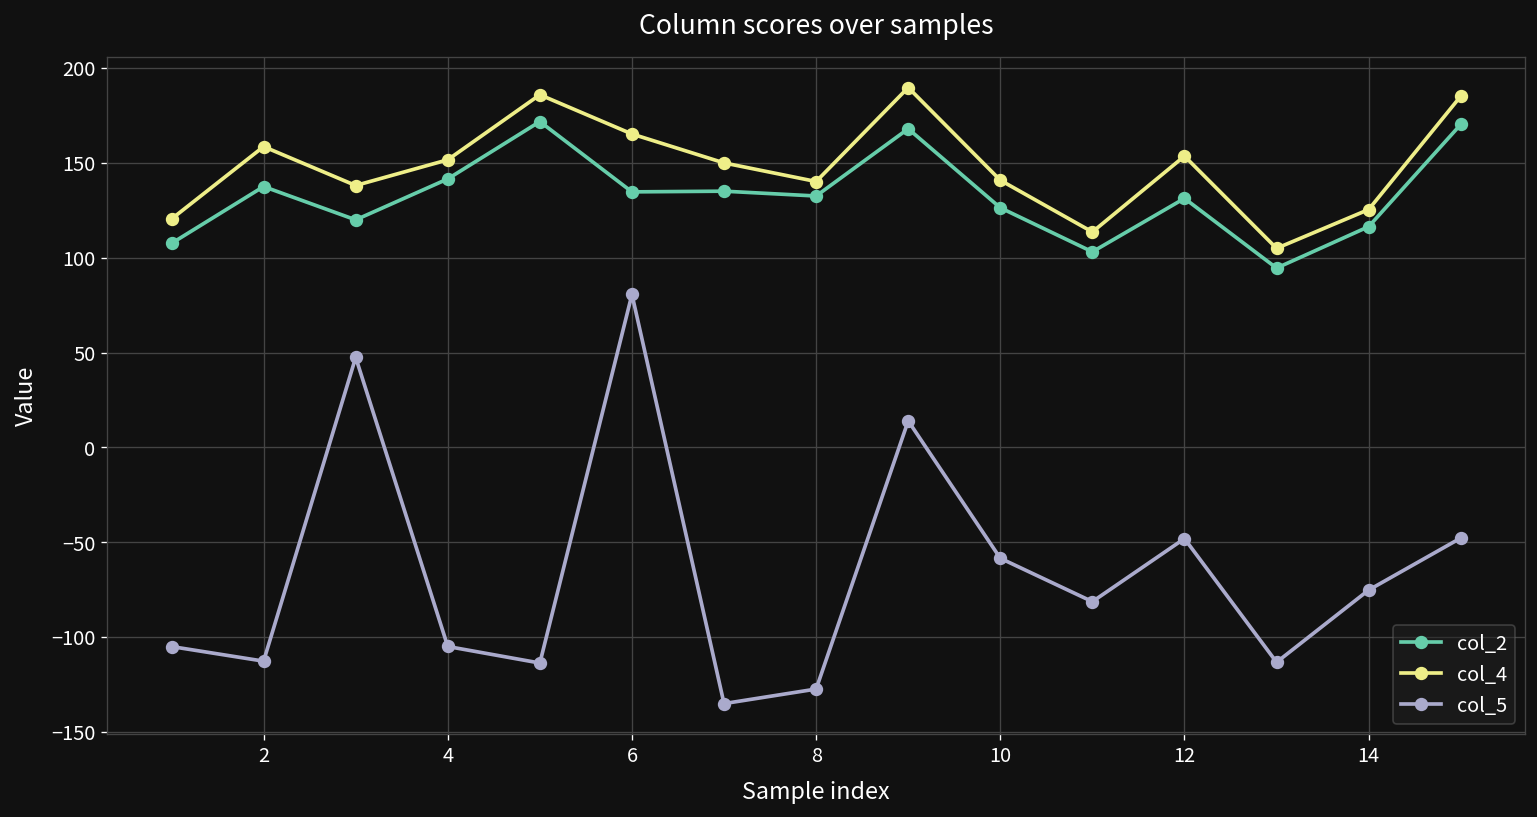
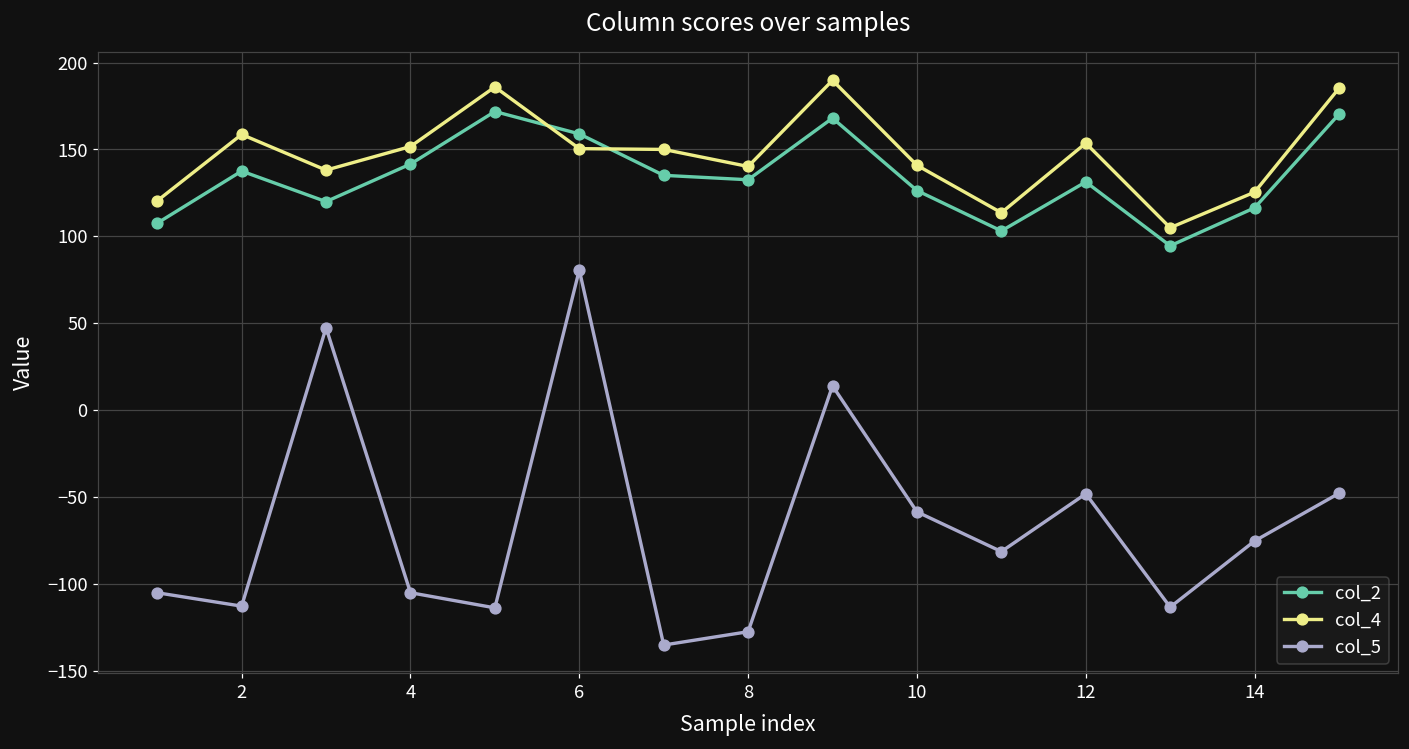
  {
    "col_2": {
      "2": 138,
      "4": 142,
-     "6": 135,
+     "6": 159,
      "8": 133,
      "10": 126,
      "12": 131,
      "14": 116
    },
    "col_4": {
      "2": 159,
      "4": 152,
-     "6": 165,
+     "6": 150,
      "8": 140,
      "10": 141,
      "12": 154,
      "14": 125
    },
    "col_5": {
      "2": -113,
      "4": -105,
      "6": 81,
      "8": -127,
      "10": -58,
      "12": -48,
      "14": -75
    }
  }
